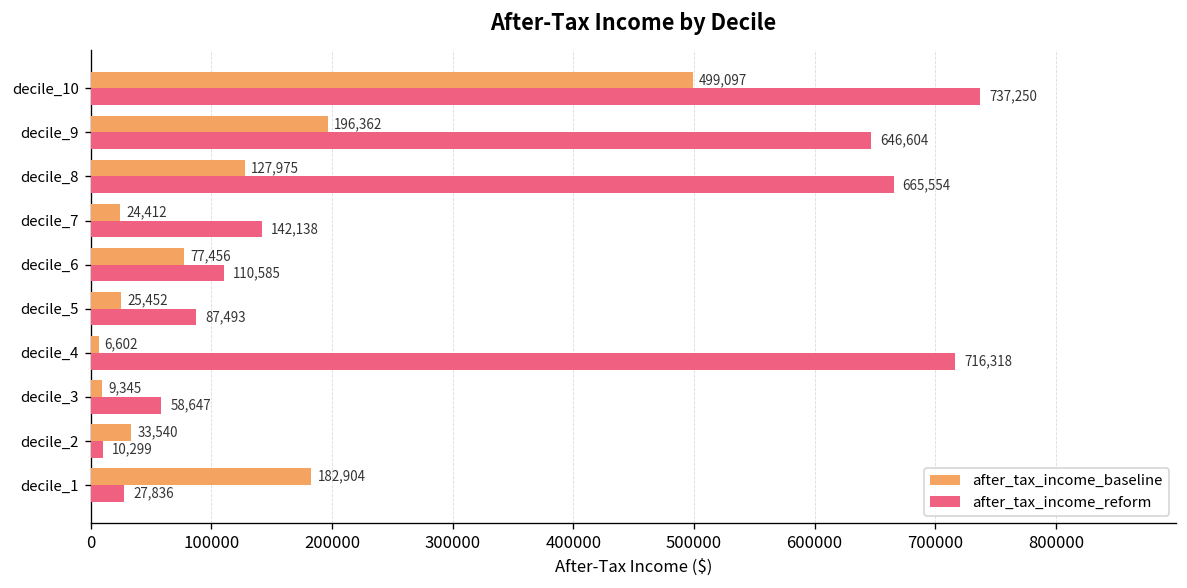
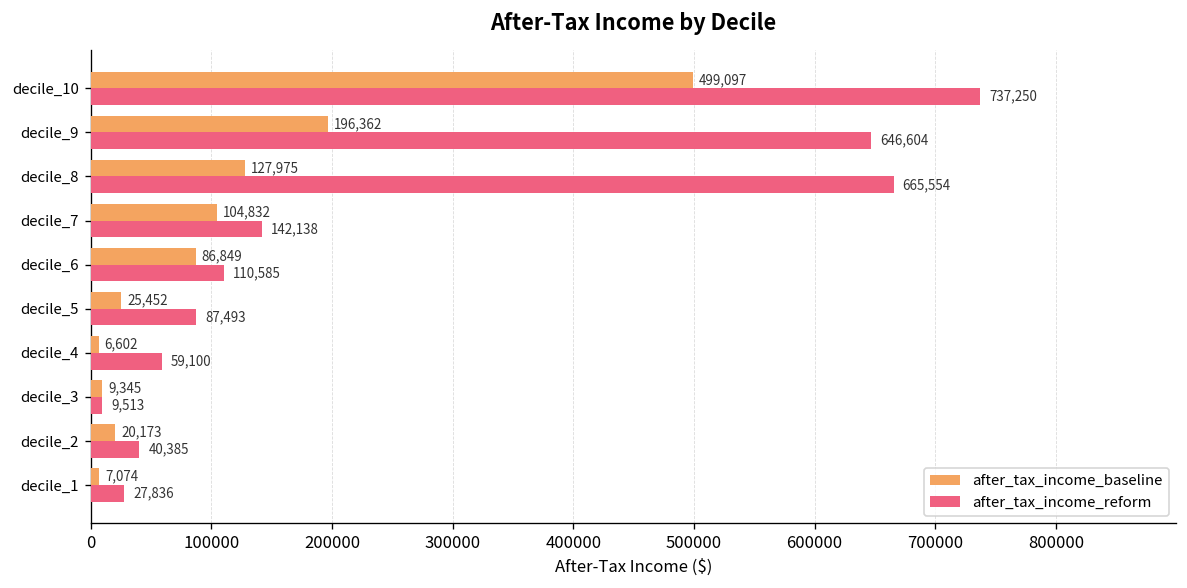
  {
    "after_tax_income_baseline": {
      "decile_10": "499,097",
      "decile_9": "196,362",
      "decile_8": "127,975",
-     "decile_7": "24,412",
-     "decile_6": "77,456",
+     "decile_7": "104,832",
+     "decile_6": "86,849",
      "decile_5": "25,452",
      "decile_4": "6,602",
      "decile_3": "9,345",
-     "decile_2": "33,540",
-     "decile_1": "182,904"
+     "decile_2": "20,173",
+     "decile_1": "7,074"
    },
    "after_tax_income_reform": {
      "decile_10": "737,250",
      "decile_9": "646,604",
      "decile_8": "665,554",
      "decile_7": "142,138",
      "decile_6": "110,585",
      "decile_5": "87,493",
-     "decile_4": "716,318",
-     "decile_3": "58,647",
-     "decile_2": "10,299",
+     "decile_4": "59,100",
+     "decile_3": "9,513",
+     "decile_2": "40,385",
      "decile_1": "27,836"
    }
  }
